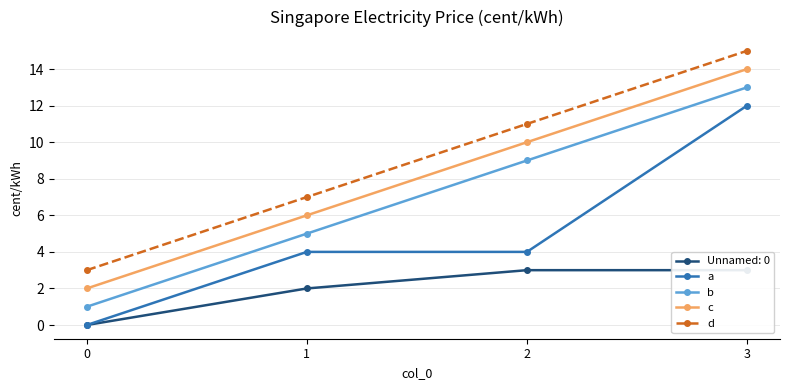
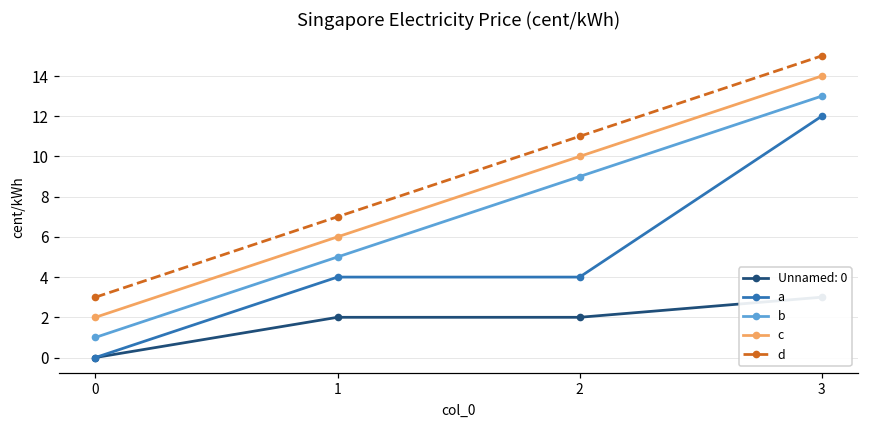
  {
    "Unnamed: 0": {
      "1": 2,
-     "2": 3
+     "2": 2
    },
    "a": {
      "1": 4,
      "2": 4,
      "3": 12
    },
    "b": {
      "0": 1,
      "1": 5,
      "2": 9,
      "3": 13
    },
    "c": {
      "0": 2,
      "1": 6,
      "2": 10,
      "3": 14
    },
    "d": {
      "0": 3,
      "1": 7,
      "2": 11,
      "3": 15
    }
  }
